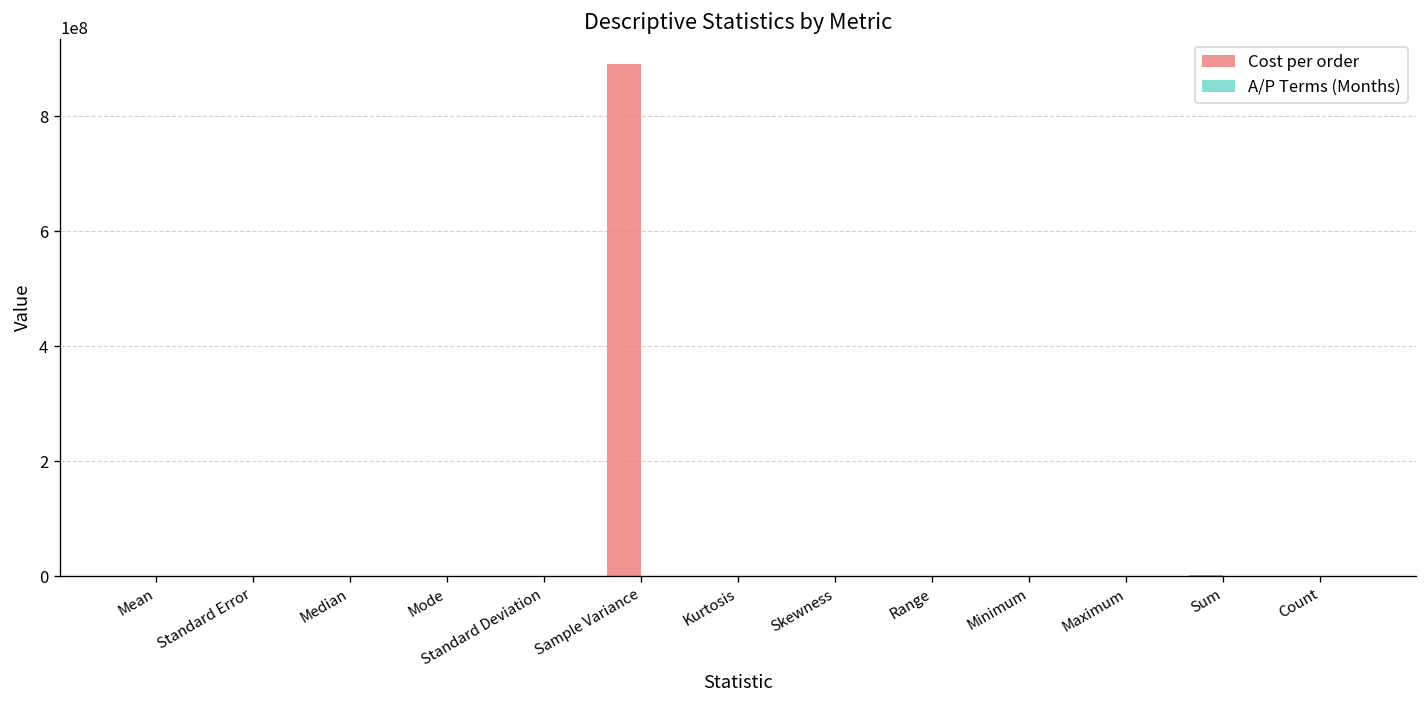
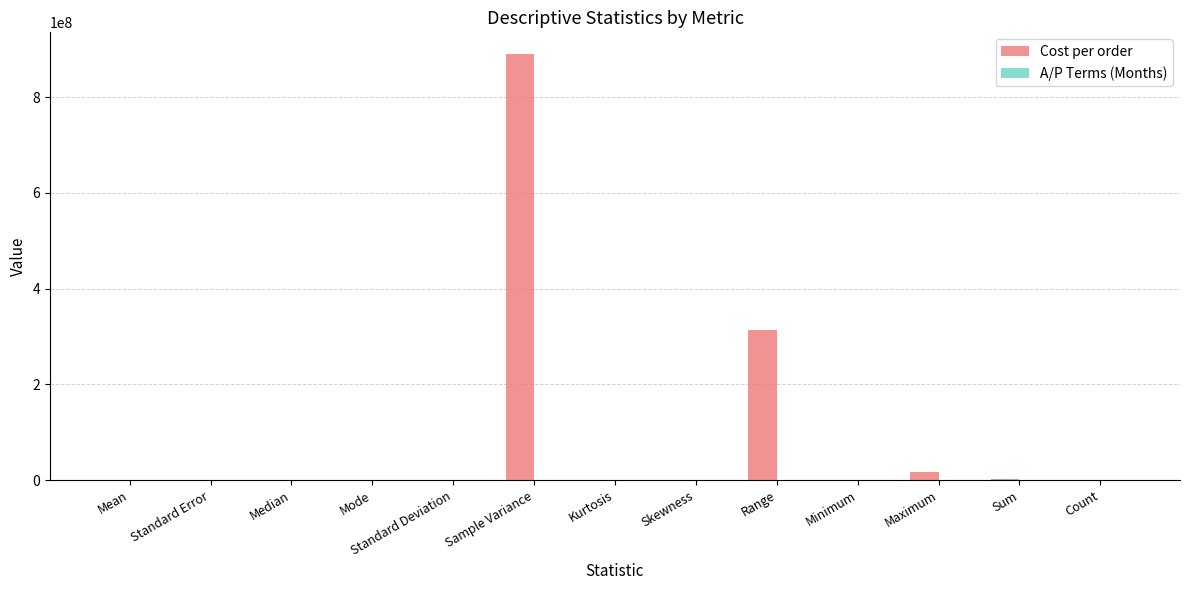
  {
    "Cost per order": {
      "Sample Variance": 890000000,
-     "Range": 0,
-     "Maximum": 0
+     "Range": 310000000,
+     "Maximum": 20000000
    }
  }
